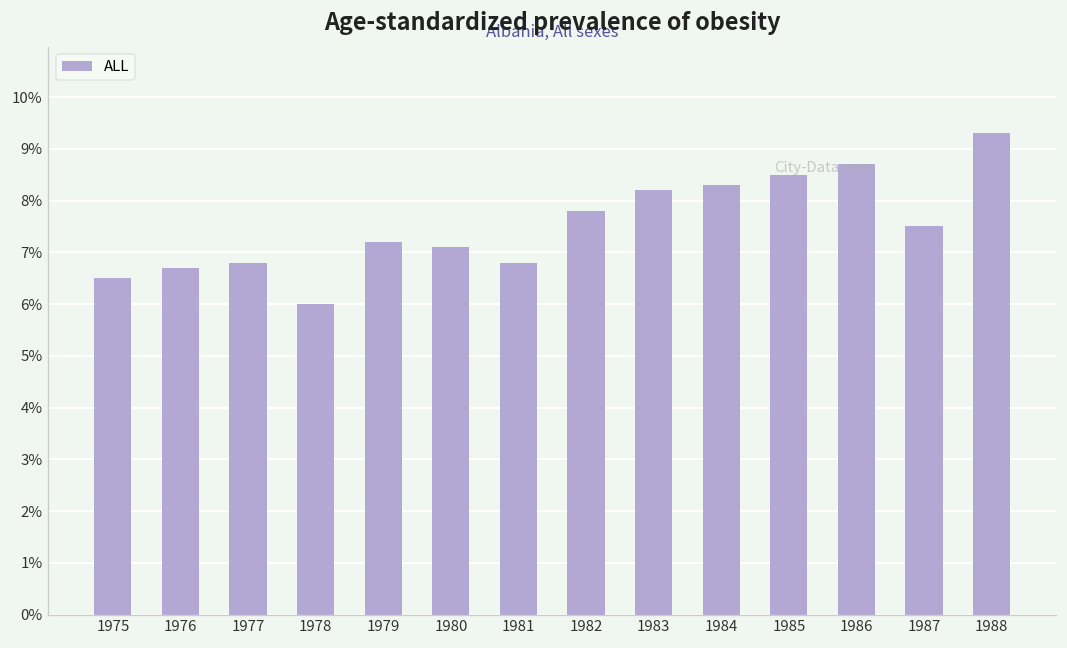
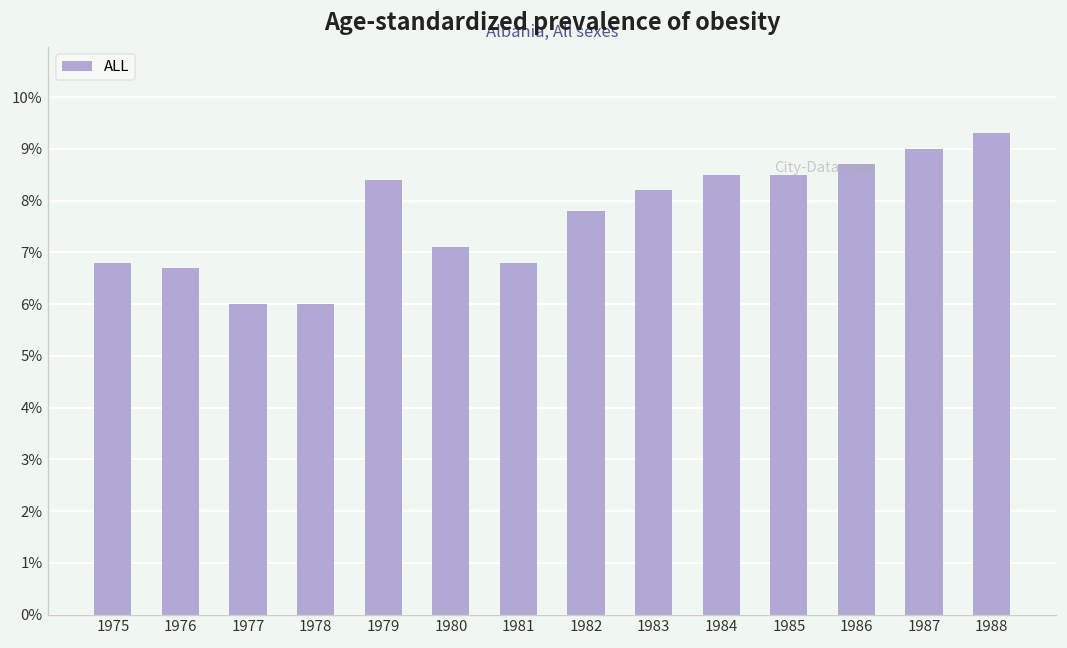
  {
-   "1975": "6.5%",
+   "1975": "6.8%",
    "1976": "6.7%",
-   "1977": "6.8%",
+   "1977": "6.0%",
    "1978": "6.0%",
-   "1979": "7.2%",
+   "1979": "8.4%",
    "1980": "7.1%",
    "1981": "6.8%",
    "1982": "7.8%",
    "1983": "8.2%",
-   "1984": "8.3%",
+   "1984": "8.5%",
    "1985": "8.5%",
    "1986": "8.7%",
-   "1987": "7.5%",
+   "1987": "9.0%",
    "1988": "9.3%"
  }
